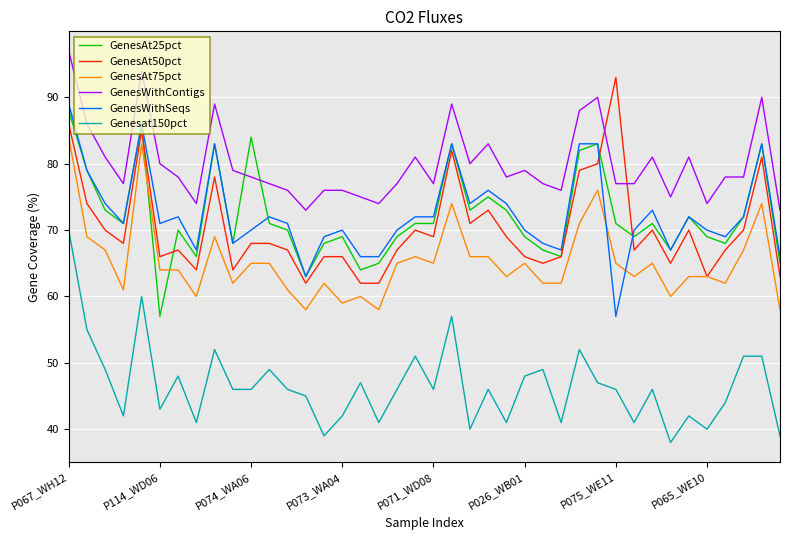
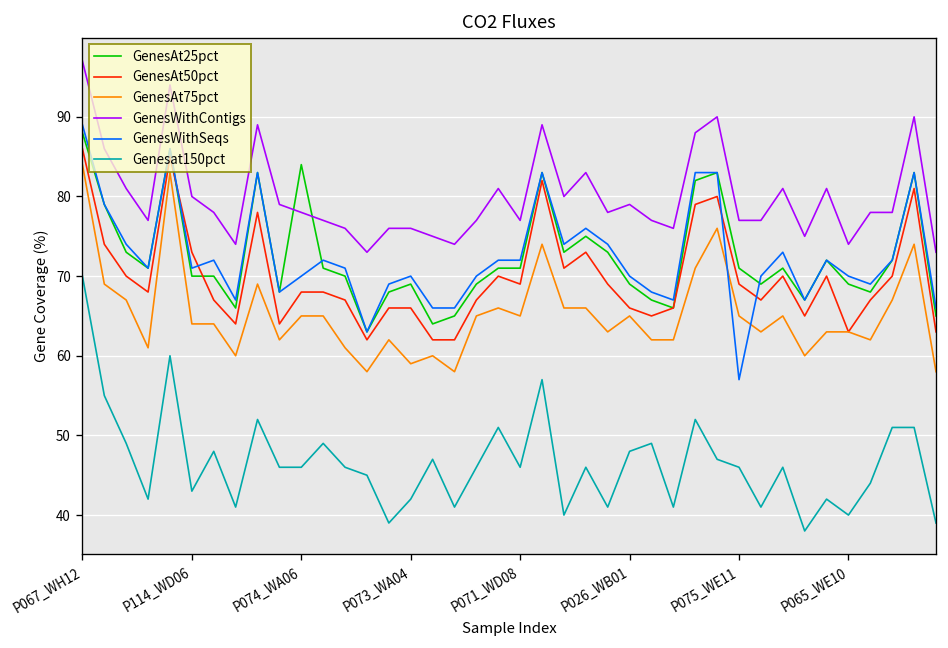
  {
    "GenesAt25pct": {
      "P067_WH12": 88,
-     "P114_WD06": 57,
+     "P114_WD06": 70,
      "P074_WA06": 84,
      "P073_WA04": 69,
      "P071_WD08": 71,
      "P026_WB01": 69,
      "P075_WE11": 71,
      "P065_WE10": 69
    },
    "GenesAt50pct": {
      "P067_WH12": 86,
-     "P114_WD06": 66,
+     "P114_WD06": 73,
      "P074_WA06": 68,
      "P073_WA04": 66,
      "P071_WD08": 69,
      "P026_WB01": 66,
-     "P075_WE11": 93
+     "P075_WE11": 69
    },
    "GenesAt75pct": {
      "P067_WH12": 84,
      "P114_WD06": 64,
      "P074_WA06": 65,
      "P073_WA04": 59,
      "P071_WD08": 65,
      "P026_WB01": 65,
      "P075_WE11": 65
    },
    "GenesWithContigs": {
      "P067_WH12": 97,
      "P114_WD06": 80,
      "P074_WA06": 78,
      "P073_WA04": 76,
      "P071_WD08": 77,
      "P026_WB01": 79,
      "P075_WE11": 77,
      "P065_WE10": 74
    },
    "GenesWithSeqs": {
      "P067_WH12": 89,
      "P114_WD06": 71,
      "P074_WA06": 70,
      "P073_WA04": 70,
      "P071_WD08": 72,
      "P026_WB01": 70,
      "P075_WE11": 57,
      "P065_WE10": 70
    },
    "Genesat150pct": {
      "P067_WH12": 70,
      "P114_WD06": 43,
      "P074_WA06": 46,
      "P073_WA04": 42,
      "P071_WD08": 46,
      "P026_WB01": 48,
      "P075_WE11": 46,
      "P065_WE10": 40
    }
  }
